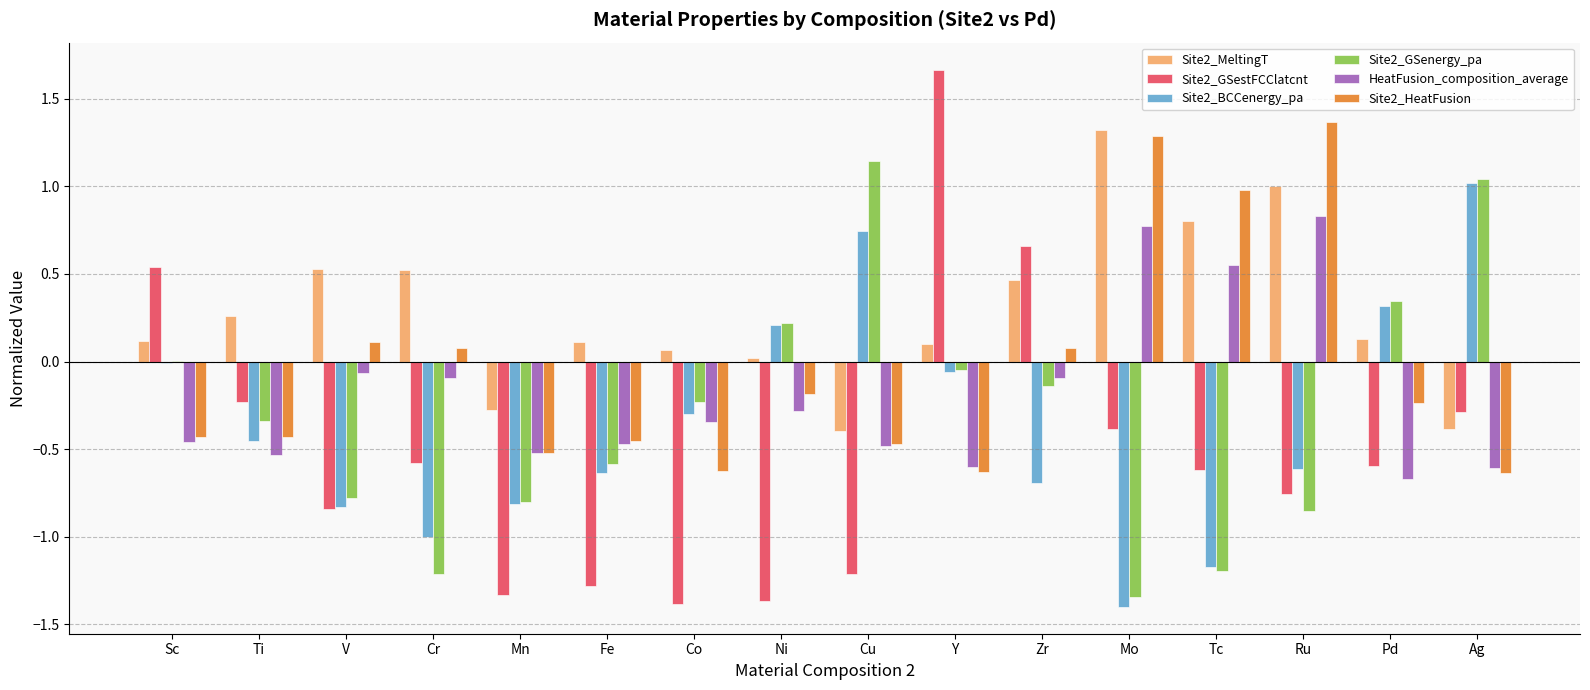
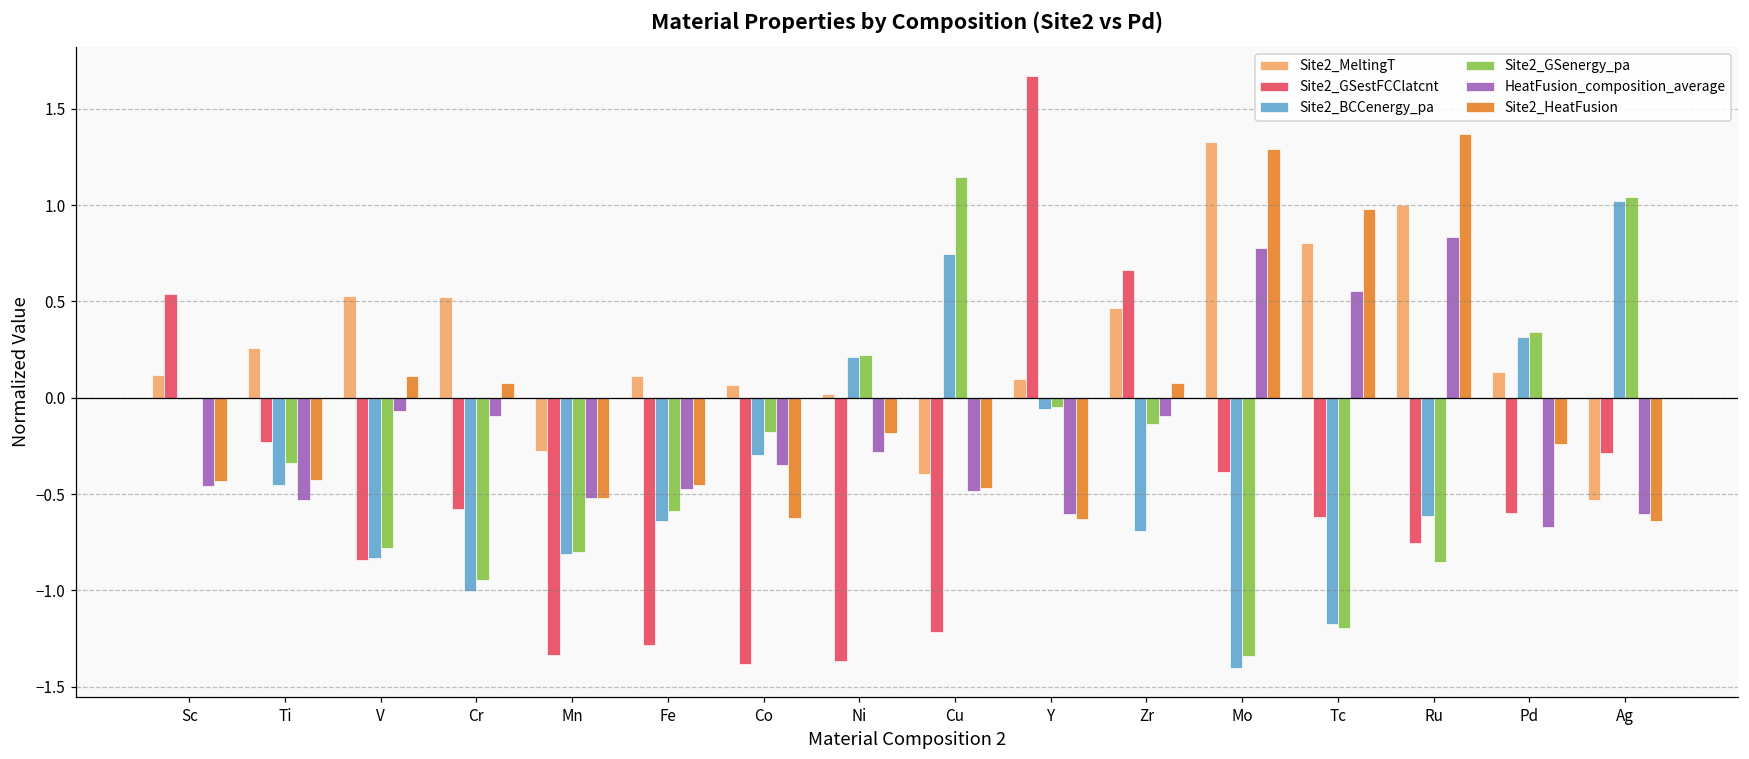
  {
    "Site2_MeltingT": {
      "Sc": 0.12,
      "Ti": 0.26,
      "V": 0.53,
      "Cr": 0.52,
      "Mn": -0.28,
      "Fe": 0.11,
      "Co": 0.06,
      "Ni": 0.02,
      "Cu": -0.39,
      "Y": 0.10,
      "Zr": 0.47,
      "Mo": 1.32,
      "Tc": 0.80,
      "Ru": 1.00,
      "Pd": 0.13,
-     "Ag": -0.39
+     "Ag": -0.53
    },
    "Site2_GSestFCClatcnt": {
      "Sc": 0.54,
      "Ti": -0.23,
      "V": -0.84,
      "Cr": -0.58,
      "Mn": -1.33,
      "Fe": -1.28,
      "Co": -1.38,
      "Ni": -1.37,
      "Cu": -1.21,
      "Y": 1.67,
      "Zr": 0.66,
      "Mo": -0.39,
      "Tc": -0.62,
      "Ru": -0.75,
      "Pd": -0.60,
      "Ag": -0.29
    },
    "Site2_BCCenergy_pa": {
      "Ti": -0.45,
      "V": -0.83,
      "Cr": -1.00,
      "Mn": -0.81,
      "Fe": -0.64,
      "Co": -0.30,
      "Ni": 0.21,
      "Cu": 0.75,
      "Y": -0.06,
      "Zr": -0.69,
      "Mo": -1.40,
      "Tc": -1.18,
      "Ru": -0.62,
      "Pd": 0.31,
      "Ag": 1.02
    },
    "Site2_GSenergy_pa": {
      "Ti": -0.34,
      "V": -0.78,
-     "Cr": -1.22,
+     "Cr": -0.95,
      "Mn": -0.80,
      "Fe": -0.59,
-     "Co": -0.23,
+     "Co": -0.18,
      "Ni": 0.22,
      "Cu": 1.15,
      "Y": -0.05,
      "Zr": -0.14,
      "Mo": -1.34,
      "Tc": -1.20,
      "Ru": -0.85,
      "Pd": 0.34,
      "Ag": 1.04
    },
    "HeatFusion_composition_average": {
      "Sc": -0.46,
      "Ti": -0.53,
      "V": -0.07,
      "Cr": -0.09,
      "Mn": -0.52,
      "Fe": -0.47,
      "Co": -0.35,
      "Ni": -0.28,
      "Cu": -0.48,
      "Y": -0.60,
      "Zr": -0.09,
      "Mo": 0.78,
      "Tc": 0.55,
      "Ru": 0.83,
      "Pd": -0.67,
      "Ag": -0.61
    },
    "Site2_HeatFusion": {
      "Sc": -0.43,
      "Ti": -0.43,
      "V": 0.11,
      "Cr": 0.08,
      "Mn": -0.52,
      "Fe": -0.45,
      "Co": -0.62,
      "Ni": -0.18,
      "Cu": -0.47,
      "Y": -0.63,
      "Zr": 0.08,
      "Mo": 1.29,
      "Tc": 0.98,
      "Ru": 1.37,
      "Pd": -0.24,
      "Ag": -0.64
    }
  }
